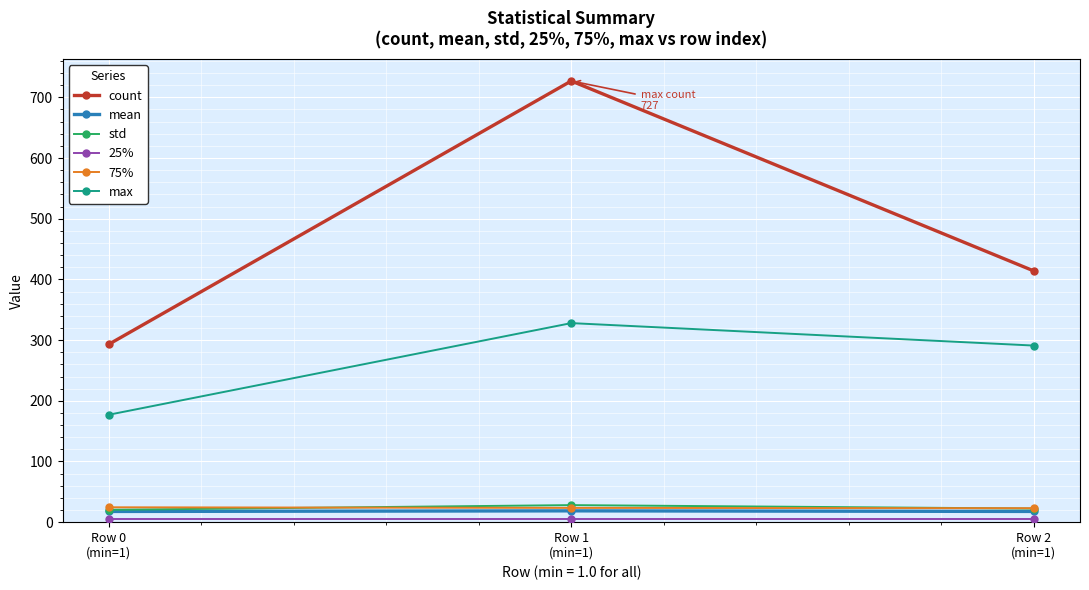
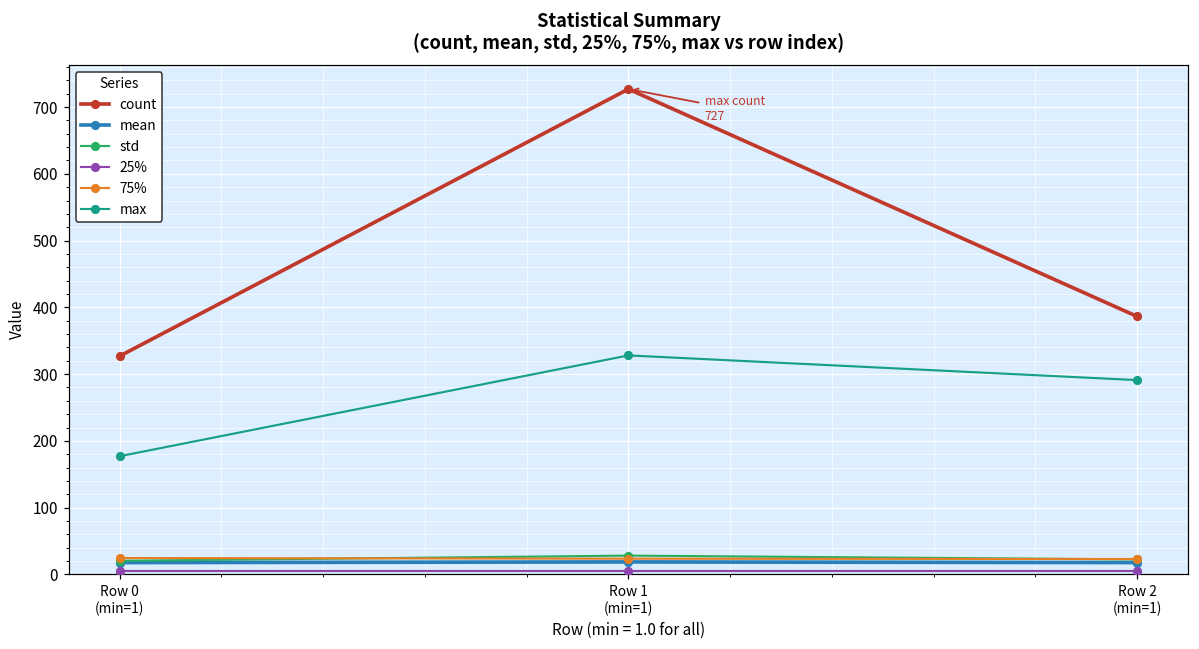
  {
    "count": {
-     "Row 0 (min=1)": 290,
-     "Row 2 (min=1)": 410
+     "Row 0 (min=1)": 330,
+     "Row 2 (min=1)": 390
    },
    "mean": {
      "Row 1 (min=1)": 20,
      "Row 2 (min=1)": 20
    },
    "25%": {
      "Row 0 (min=1)": 10,
      "Row 1 (min=1)": 10,
      "Row 2 (min=1)": 10
    },
    "75%": {
      "Row 1 (min=1)": 20
    }
  }
